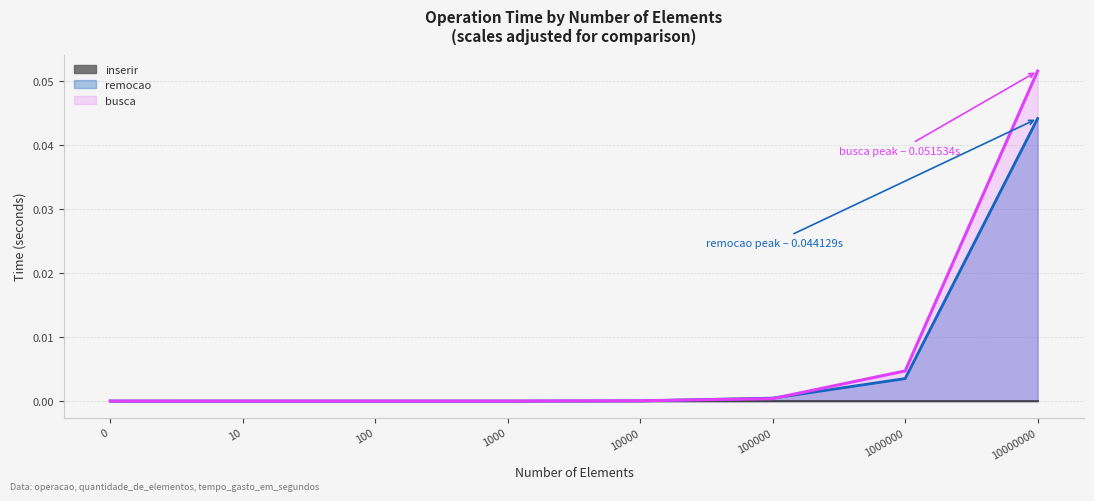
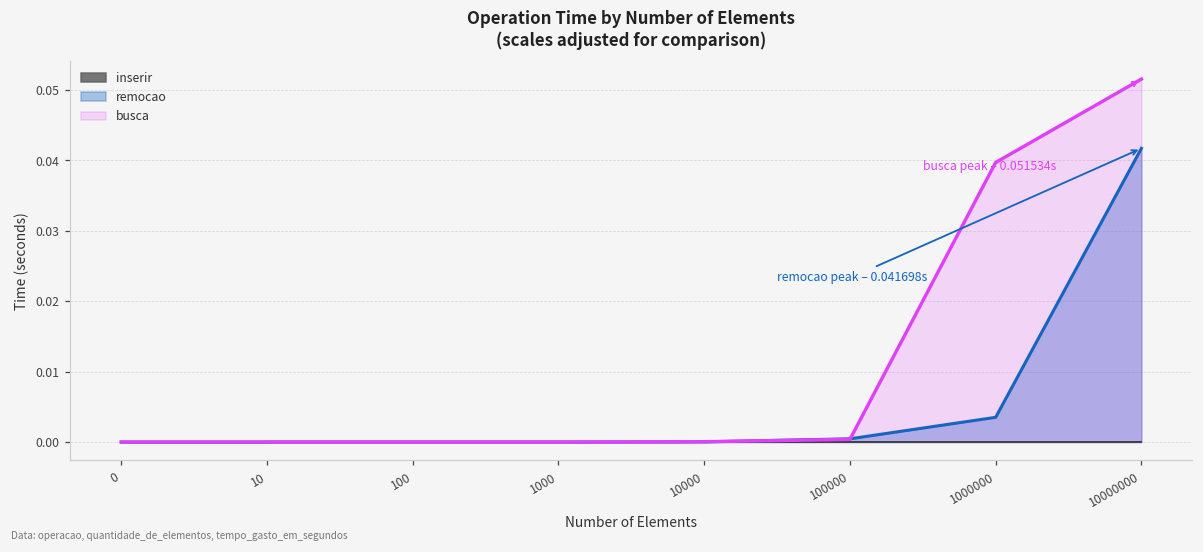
  {
    "inserir": {
      "1000000": "0.000",
      "10000000": "0.000"
    },
    "remocao": {
-     "10000000": "0.044129s"
+     "10000000": "0.041698s"
    },
    "busca": {
-     "1000000": "0.005",
+     "1000000": "0.040",
      "10000000": "0.052"
    }
  }
